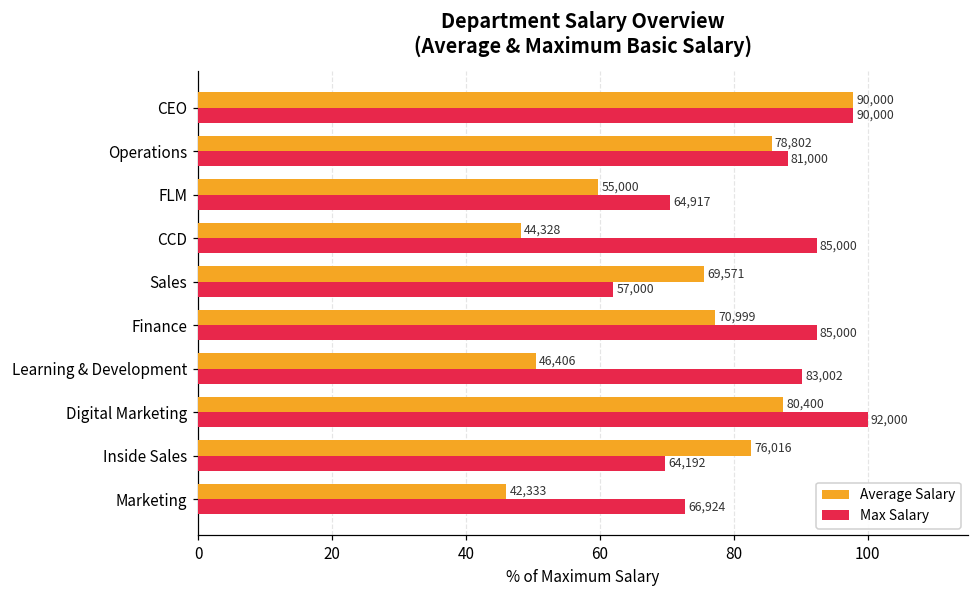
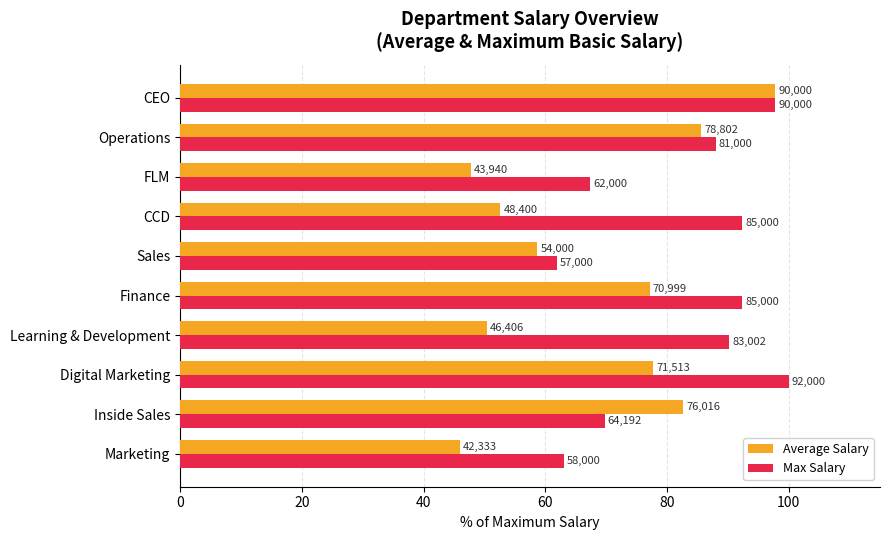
  {
    "Average Salary": {
-     "FLM": "55,000",
-     "CCD": "44,328",
-     "Sales": "69,571",
-     "Digital Marketing": "80,400"
+     "FLM": "43,940",
+     "CCD": "48,400",
+     "Sales": "54,000",
+     "Digital Marketing": "71,513"
    },
    "Max Salary": {
-     "FLM": "64,917",
-     "Marketing": "66,924"
+     "FLM": "62,000",
+     "Marketing": "58,000"
    }
  }
